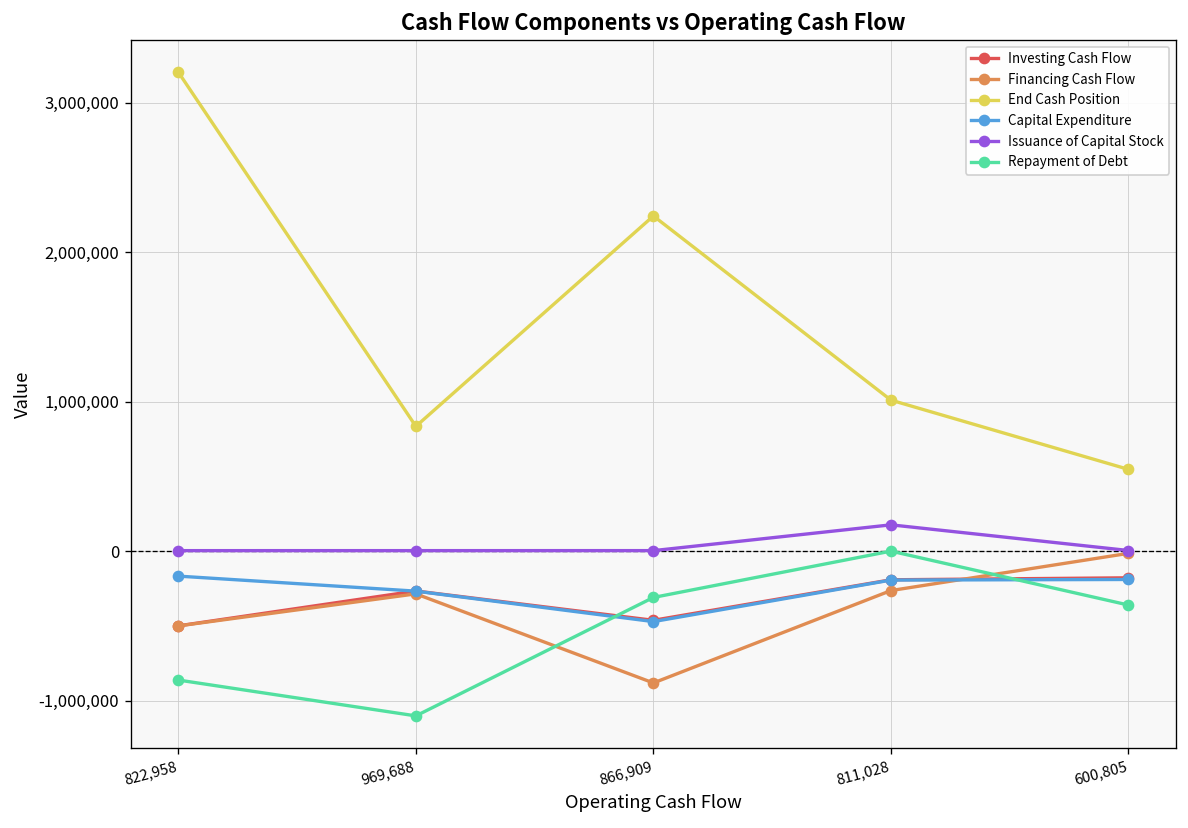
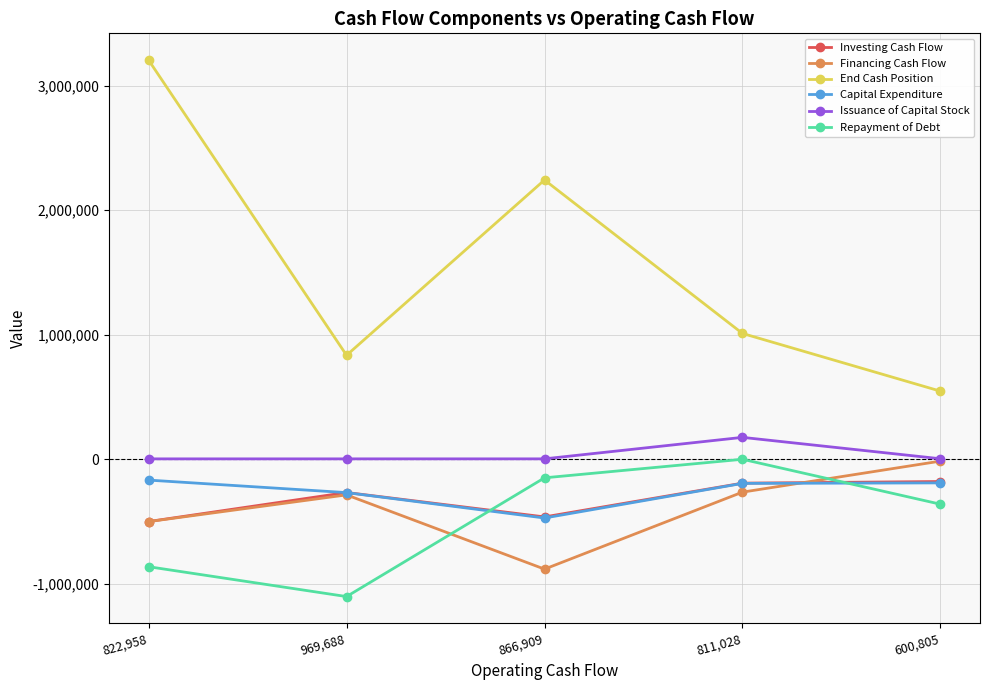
  {
    "End Cash Position": {
      "822,958": "3,200,000",
      "969,688": "830,000",
      "866,909": "2,240,000",
      "811,028": "1,010,000",
      "600,805": "550,000"
    },
    "Capital Expenditure": {
      "822,958": "-170,000"
    },
    "Issuance of Capital Stock": {
      "822,958": "0",
      "969,688": "0",
      "866,909": "0",
      "811,028": "180,000"
    },
    "Repayment of Debt": {
      "822,958": "-860,000",
      "969,688": "-1,100,000",
-     "866,909": "-310,000",
+     "866,909": "-150,000",
      "811,028": "0",
      "600,805": "-360,000"
    }
  }
